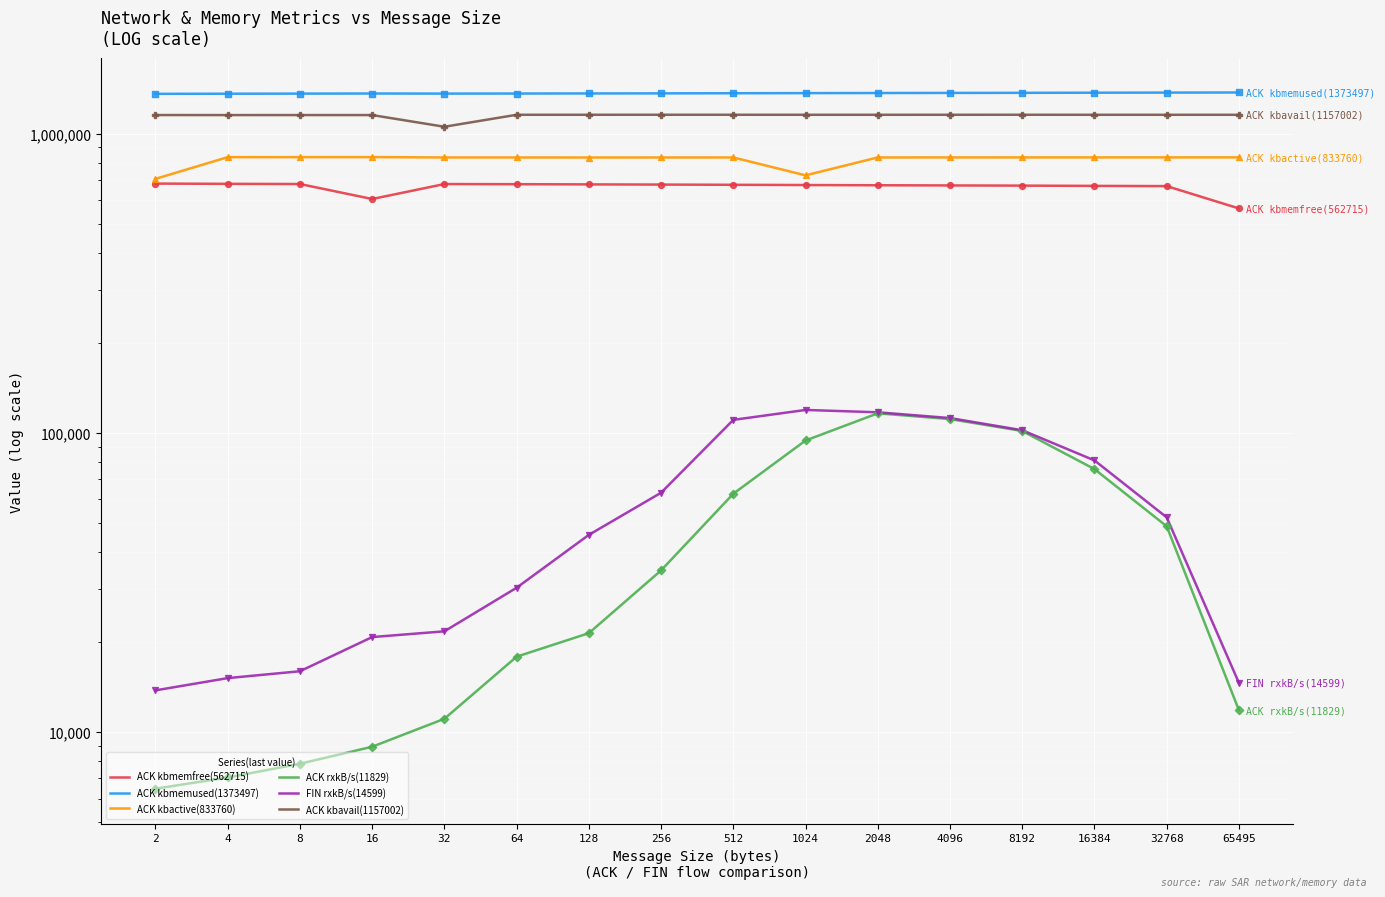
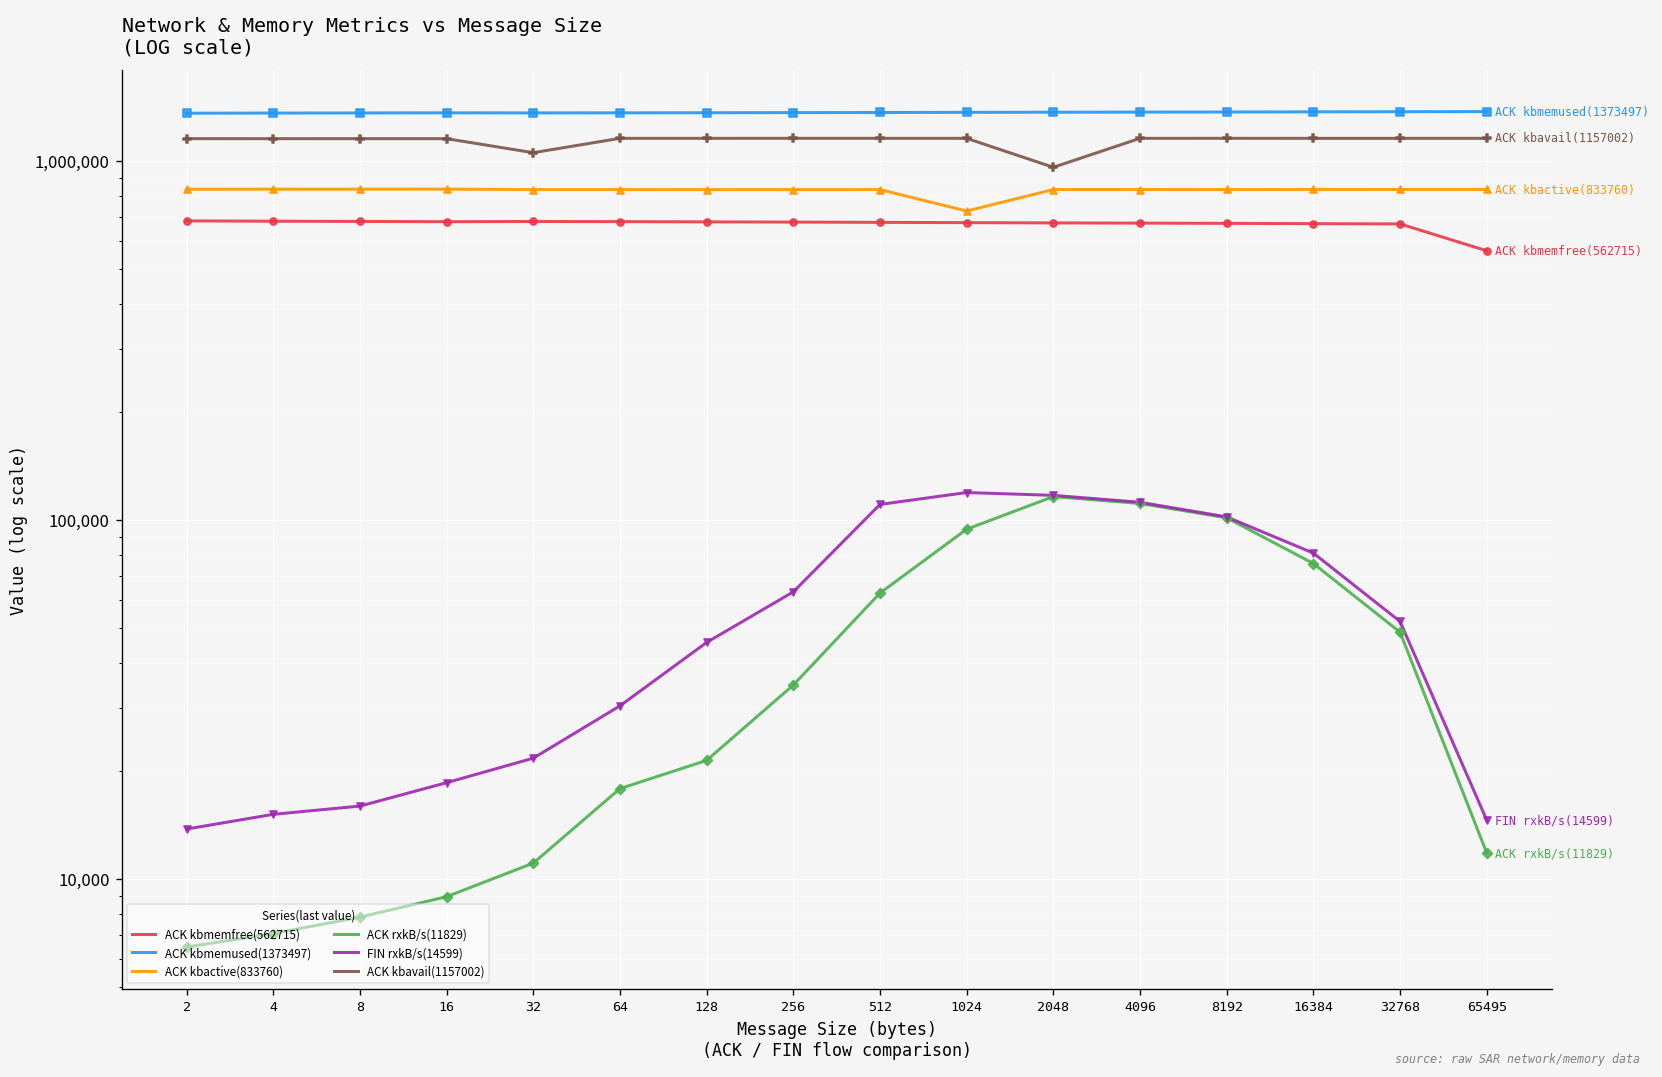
  {
    "ACK kbmemfree(562715)": {
      "2": "680,000",
      "4": "680,000",
      "8": "680,000",
-     "16": "610,000",
+     "16": "680,000",
      "32": "680,000",
      "64": "680,000",
      "128": "680,000",
      "256": "680,000",
      "512": "680,000",
      "1024": "670,000",
      "2048": "670,000",
      "4096": "670,000",
      "8192": "670,000",
      "16384": "670,000",
      "32768": "670,000"
    },
    "ACK kbmemused(1373497)": {
      "65495": "(1373497)"
    },
    "ACK kbactive(833760)": {
-     "2": "710,000",
+     "2": "830,000",
      "4": "840,000",
      "8": "840,000",
      "16": "840,000",
      "32": "830,000",
      "64": "830,000",
      "128": "830,000",
      "256": "830,000",
      "512": "830,000",
      "1024": "730,000",
      "2048": "830,000",
      "4096": "830,000",
      "8192": "830,000",
      "16384": "830,000",
      "32768": "830,000"
    },
    "ACK rxkB/s(11829)": {
      "16": "8,900",
      "32": "11,100",
      "64": "18,000",
      "128": "21,000",
      "256": "35,000",
      "512": "63,000",
      "1024": "94,000",
      "16384": "76,000",
      "32768": "49,000"
    },
    "FIN rxkB/s(14599)": {
      "2": "14,000",
      "4": "15,000",
      "8": "16,000",
-     "16": "21,000",
+     "16": "19,000",
      "32": "22,000",
      "64": "30,000",
      "128": "46,000",
      "256": "63,000",
      "512": "111,000",
      "1024": "119,000",
      "16384": "81,000",
      "32768": "52,000"
    },
    "ACK kbavail(1157002)": {
      "2": "1,150,000",
      "4": "1,150,000",
      "8": "1,150,000",
      "16": "1,150,000",
      "32": "1,060,000",
      "64": "1,160,000",
      "128": "1,160,000",
      "256": "1,160,000",
      "512": "1,160,000",
      "1024": "1,160,000",
-     "2048": "1,160,000",
+     "2048": "960,000",
      "4096": "1,160,000",
      "8192": "1,160,000",
      "16384": "1,160,000",
      "32768": "1,160,000"
    }
  }
